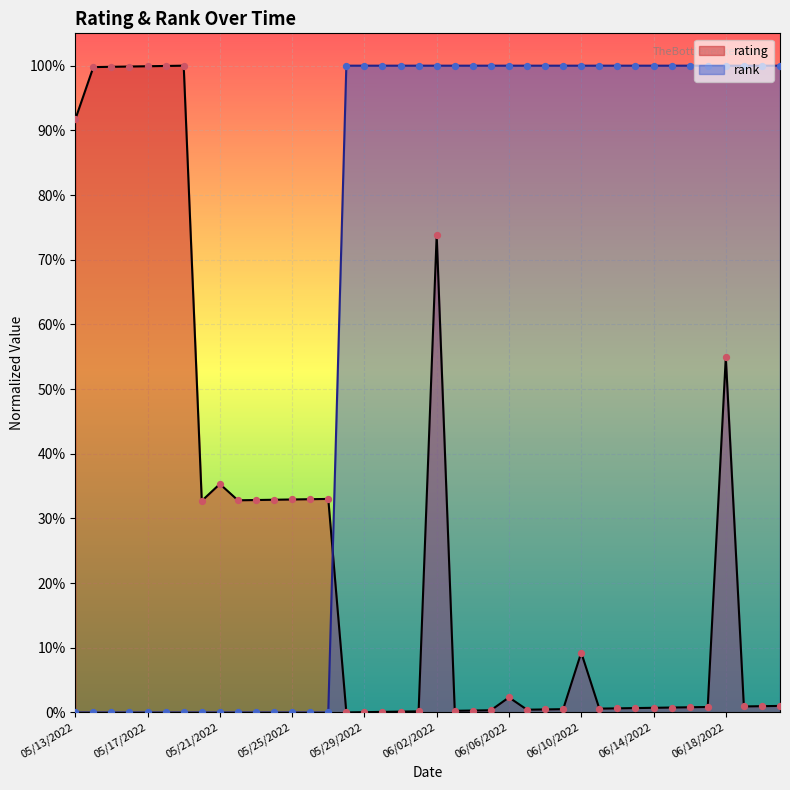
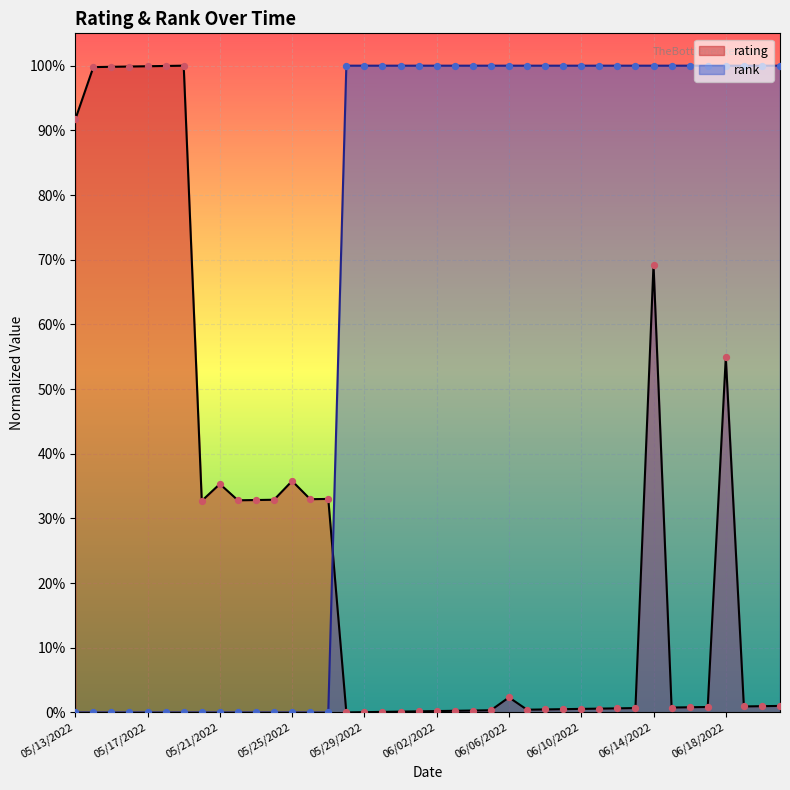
  {
    "rating": {
      "05/13/2022": "92%",
      "05/17/2022": "100%",
      "05/21/2022": "35%",
-     "05/25/2022": "33%",
+     "05/25/2022": "36%",
      "05/29/2022": "0%",
-     "06/02/2022": "74%",
+     "06/02/2022": "0%",
      "06/06/2022": "2%",
-     "06/10/2022": "9%",
-     "06/14/2022": "1%",
+     "06/10/2022": "1%",
+     "06/14/2022": "69%",
      "06/18/2022": "55%"
    },
    "rank": {
      "05/13/2022": "0%",
      "05/17/2022": "0%",
      "05/21/2022": "0%",
      "05/25/2022": "0%",
      "05/29/2022": "100%",
      "06/02/2022": "100%",
      "06/06/2022": "100%",
      "06/10/2022": "100%",
      "06/14/2022": "100%"
    }
  }
